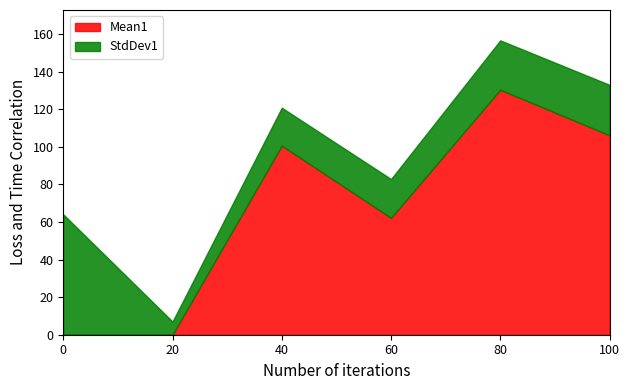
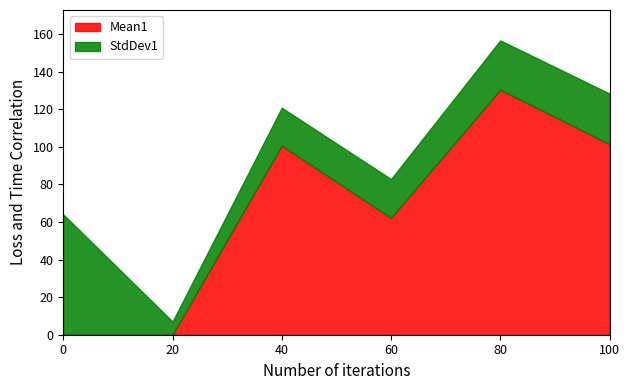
  {
    "Mean1": {
      "0": 0,
      "20": 0,
      "40": 101,
      "60": 62,
      "80": 130,
-     "100": 106
+     "100": 101
    },
    "StdDev1": {
      "0": 64,
      "20": 7,
      "40": 20,
      "60": 21,
      "80": 26,
      "100": 27
    }
  }
